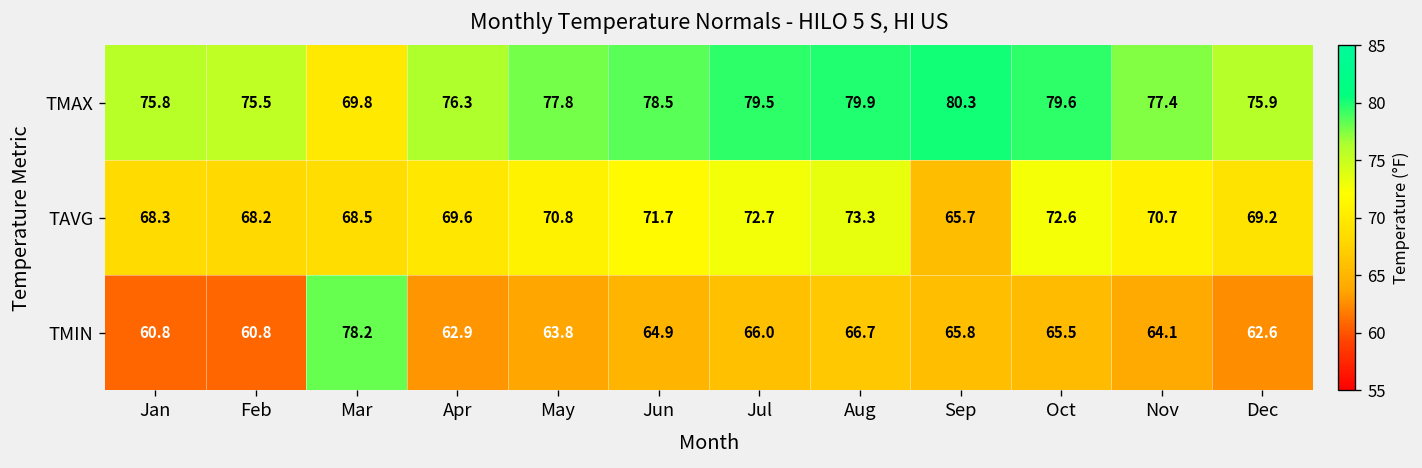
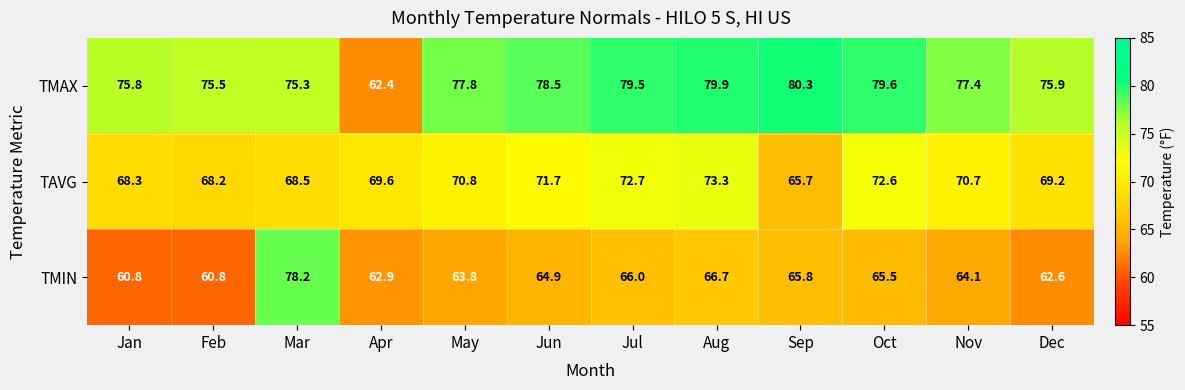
  {
    "TMAX": {
      "Jan": 75.8,
      "Feb": 75.5,
-     "Mar": 69.8,
-     "Apr": 76.3,
+     "Mar": 75.3,
+     "Apr": 62.4,
      "May": 77.8,
      "Jun": 78.5,
      "Jul": 79.5,
      "Aug": 79.9,
      "Sep": 80.3,
      "Oct": 79.6,
      "Nov": 77.4,
      "Dec": 75.9
    },
    "TAVG": {
      "Jan": 68.3,
      "Feb": 68.2,
      "Mar": 68.5,
      "Apr": 69.6,
      "May": 70.8,
      "Jun": 71.7,
      "Jul": 72.7,
      "Aug": 73.3,
      "Sep": 65.7,
      "Oct": 72.6,
      "Nov": 70.7,
      "Dec": 69.2
    },
    "TMIN": {
      "Jan": 60.8,
      "Feb": 60.8,
      "Mar": 78.2,
      "Apr": 62.9,
      "May": 63.8,
      "Jun": 64.9,
      "Jul": 66.0,
      "Aug": 66.7,
      "Sep": 65.8,
      "Oct": 65.5,
      "Nov": 64.1,
      "Dec": 62.6
    }
  }
